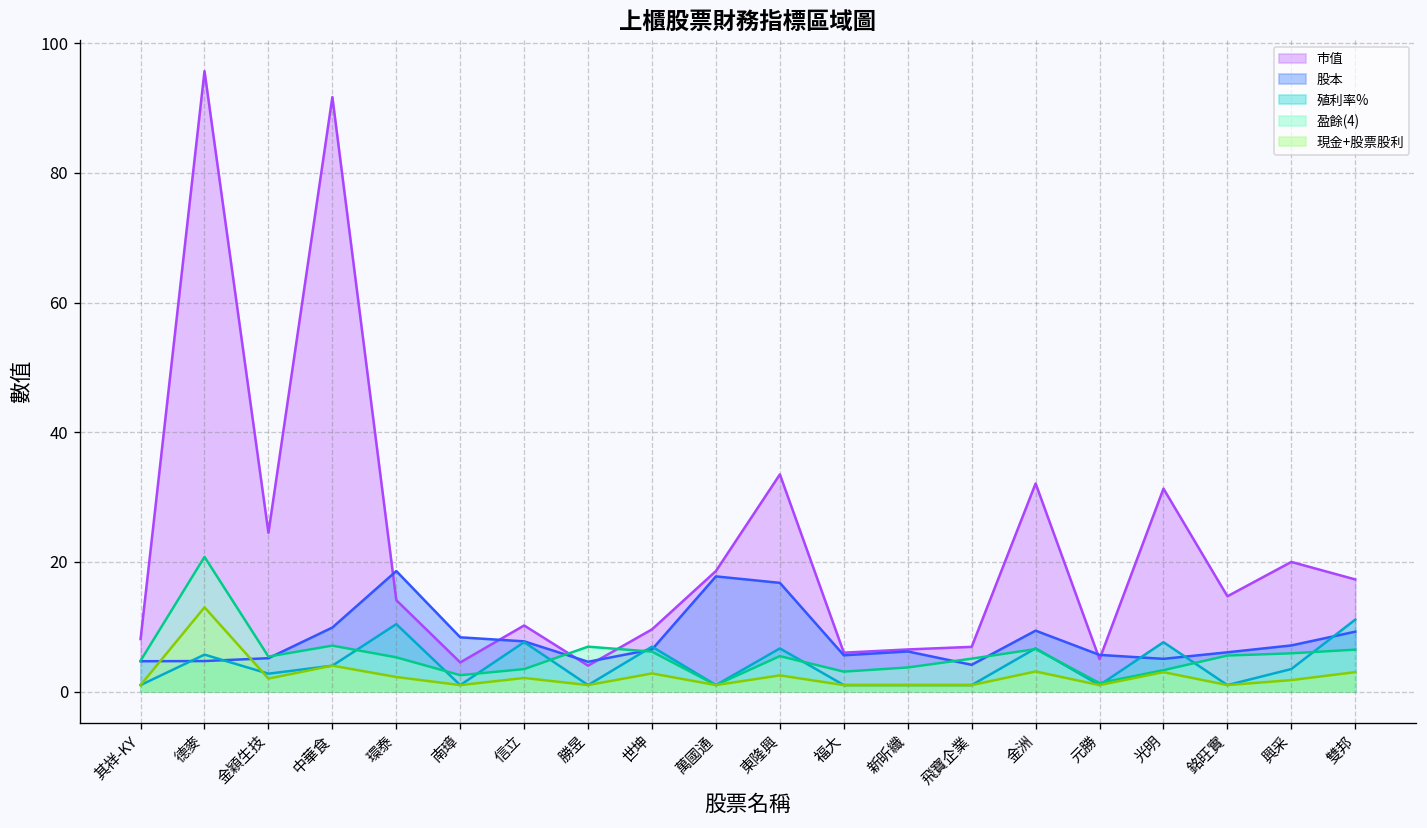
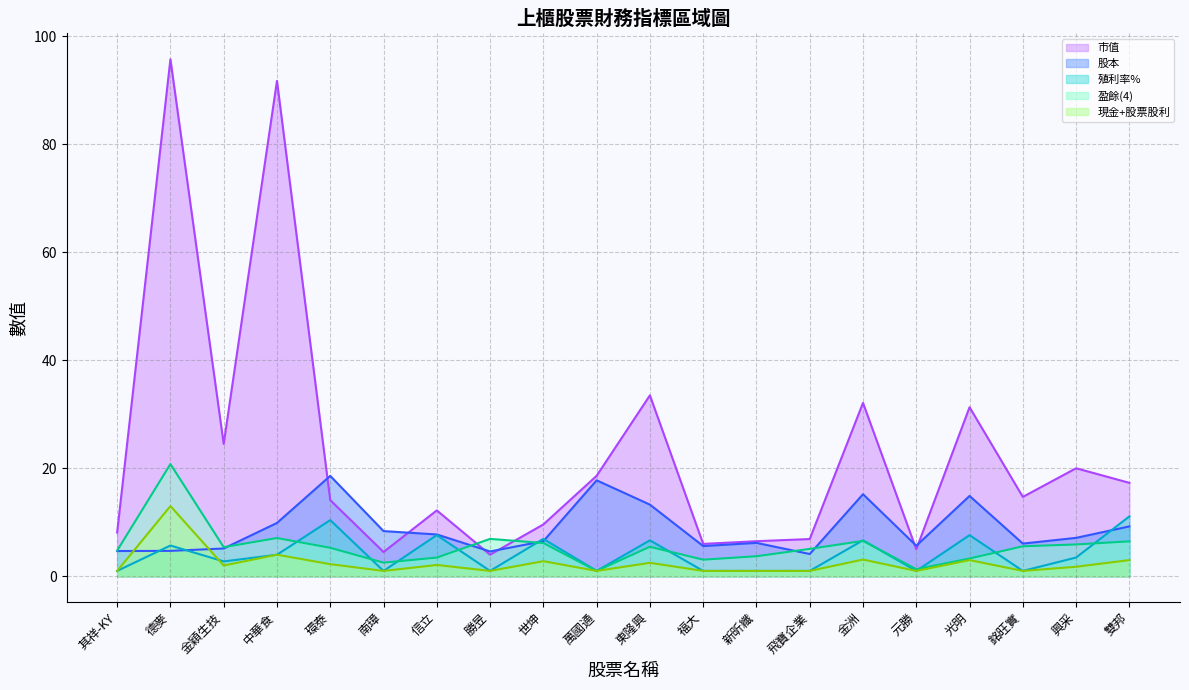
  {
    "市值": {
      "其祥-KY": 8,
      "德麥": 96,
      "金穎生技": 25,
      "中華食": 92,
      "環泰": 14,
      "南璋": 5,
-     "信立": 10,
+     "信立": 12,
      "勝昱": 4,
      "世坤": 10,
      "萬國通": 19,
      "東隆興": 34,
      "飛寶企業": 7,
      "金洲": 32,
      "元勝": 5,
      "光明": 31,
      "銘旺實": 15,
      "興采": 20,
      "雙邦": 17
    },
    "股本": {
      "德麥": 5,
      "中華食": 10,
      "環泰": 19,
      "南璋": 8,
      "勝昱": 5,
      "萬國通": 18,
-     "東隆興": 17,
+     "東隆興": 13,
      "飛寶企業": 4,
-     "金洲": 9,
+     "金洲": 15,
      "元勝": 6,
-     "光明": 5,
+     "光明": 15,
      "銘旺實": 6,
      "興采": 7,
      "雙邦": 9
    }
  }
